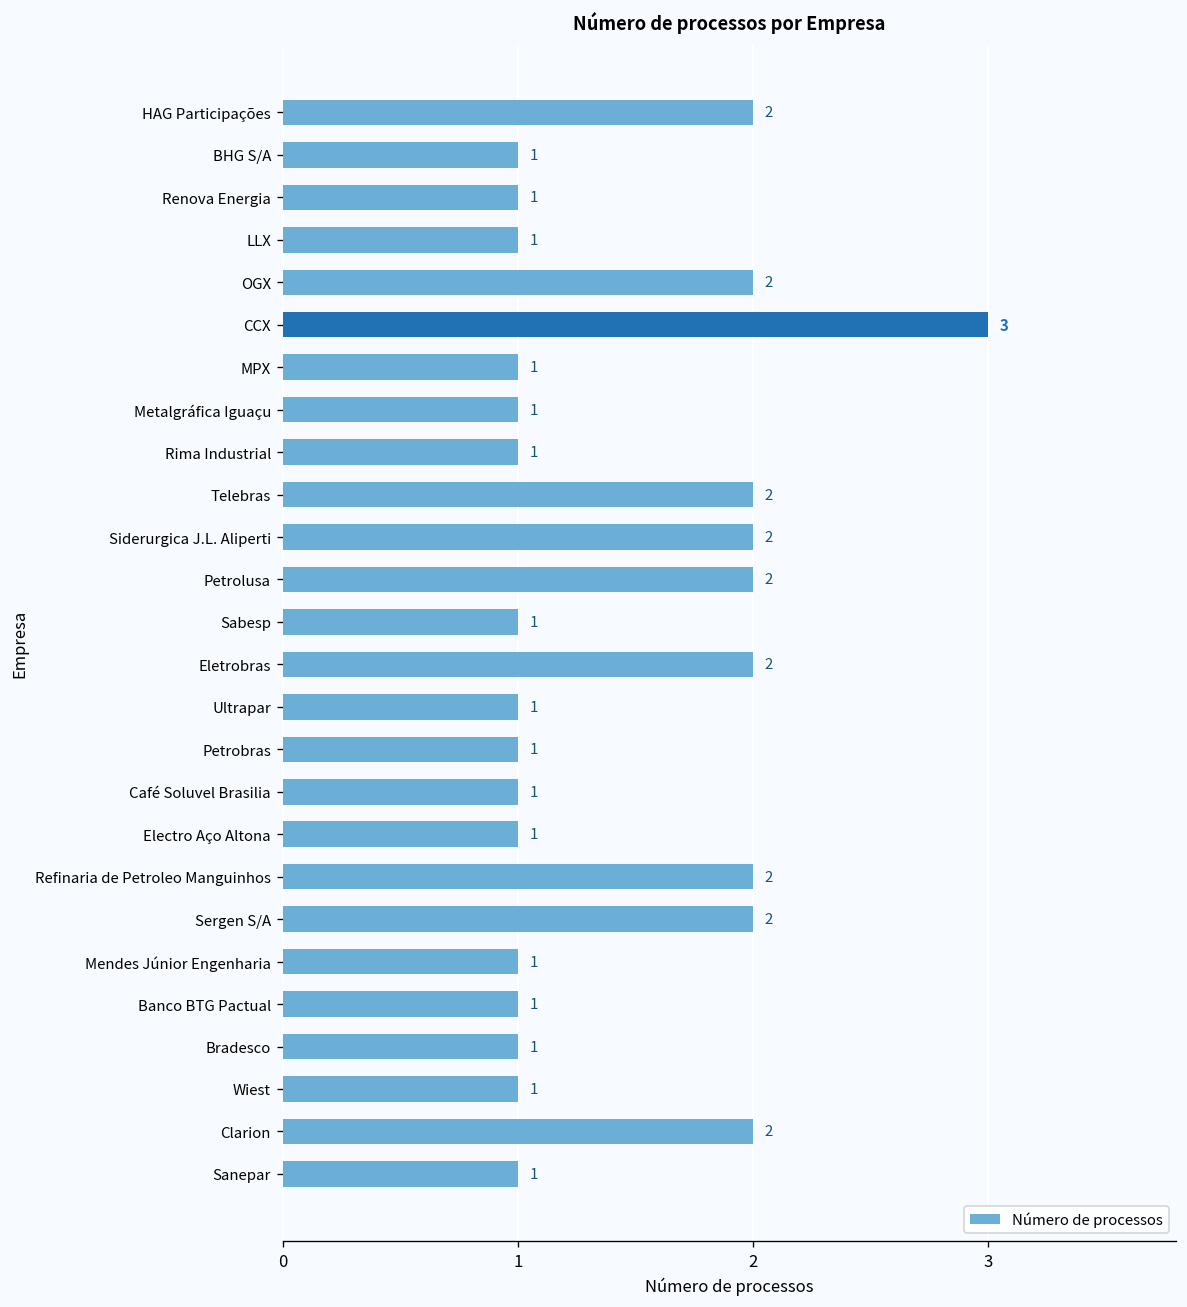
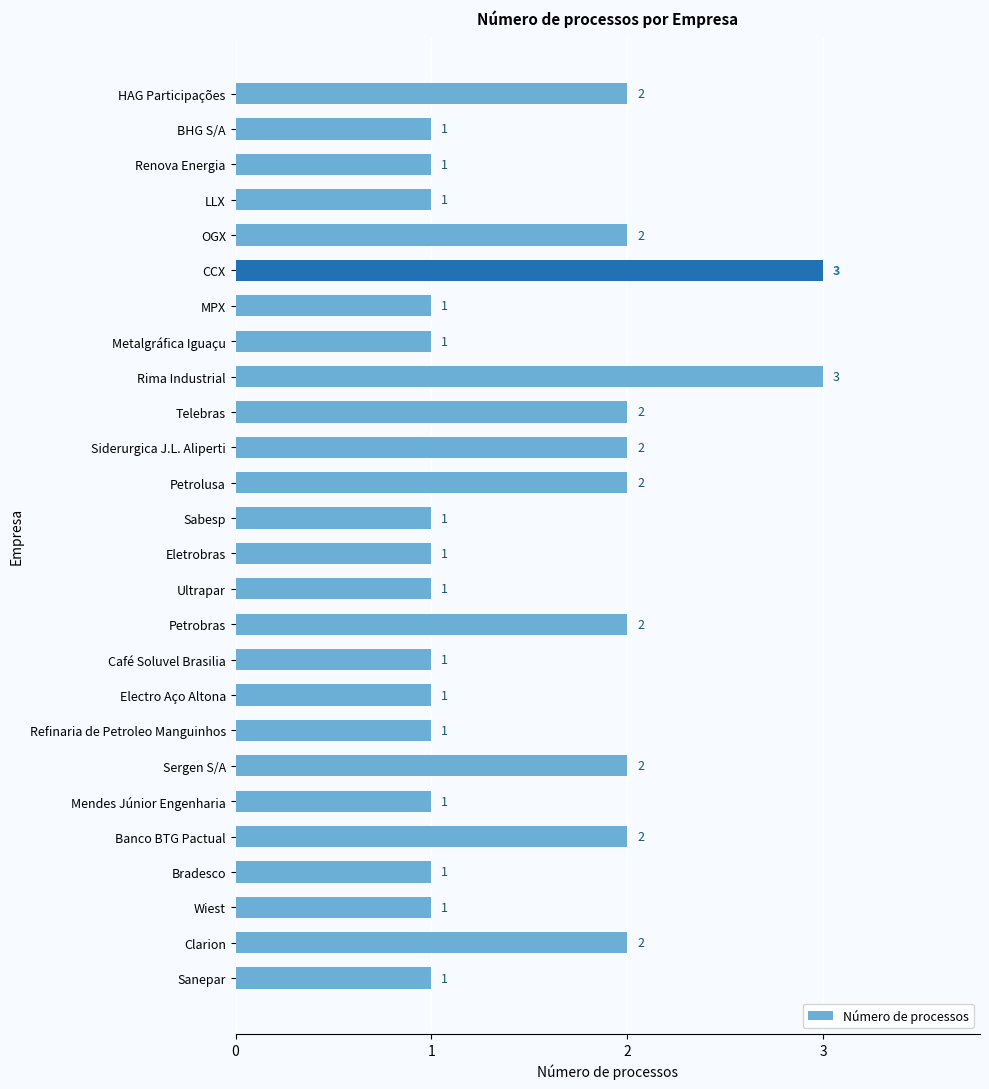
  {
    "HAG Participações": 2,
    "BHG S/A": 1,
    "Renova Energia": 1,
    "LLX": 1,
    "OGX": 2,
    "CCX": 3,
    "MPX": 1,
    "Metalgráfica Iguaçu": 1,
-   "Rima Industrial": 1,
+   "Rima Industrial": 3,
    "Telebras": 2,
    "Siderurgica J.L. Aliperti": 2,
    "Petrolusa": 2,
    "Sabesp": 1,
-   "Eletrobras": 2,
+   "Eletrobras": 1,
    "Ultrapar": 1,
-   "Petrobras": 1,
+   "Petrobras": 2,
    "Café Soluvel Brasilia": 1,
    "Electro Aço Altona": 1,
-   "Refinaria de Petroleo Manguinhos": 2,
+   "Refinaria de Petroleo Manguinhos": 1,
    "Sergen S/A": 2,
    "Mendes Júnior Engenharia": 1,
-   "Banco BTG Pactual": 1,
+   "Banco BTG Pactual": 2,
    "Bradesco": 1,
    "Wiest": 1,
    "Clarion": 2,
    "Sanepar": 1
  }
